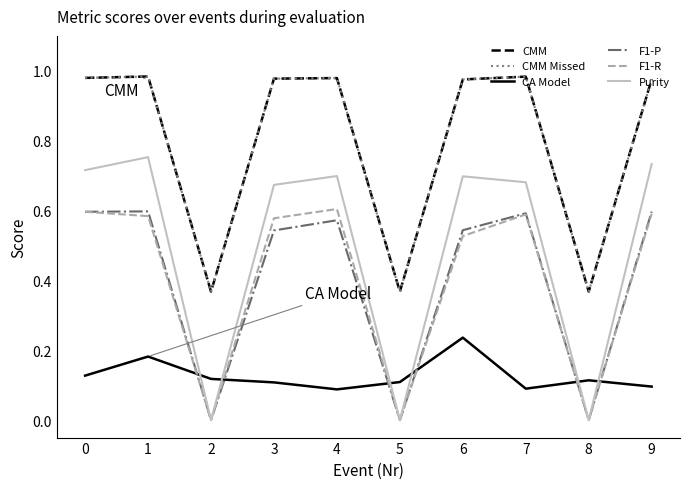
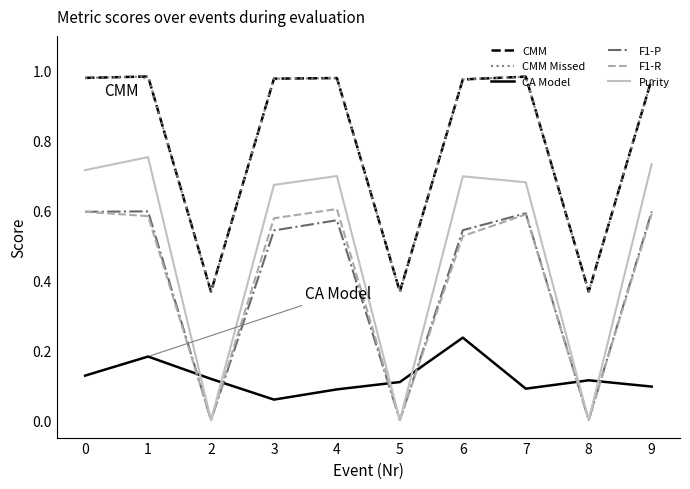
  {
    "CA Model": {
      "0": 0.13,
      "1": 0.18,
      "2": 0.12,
-     "3": 0.11,
+     "3": 0.06,
      "4": 0.09,
      "5": 0.11,
      "6": 0.24,
      "7": 0.09,
      "8": 0.11,
      "9": 0.10
    }
  }
